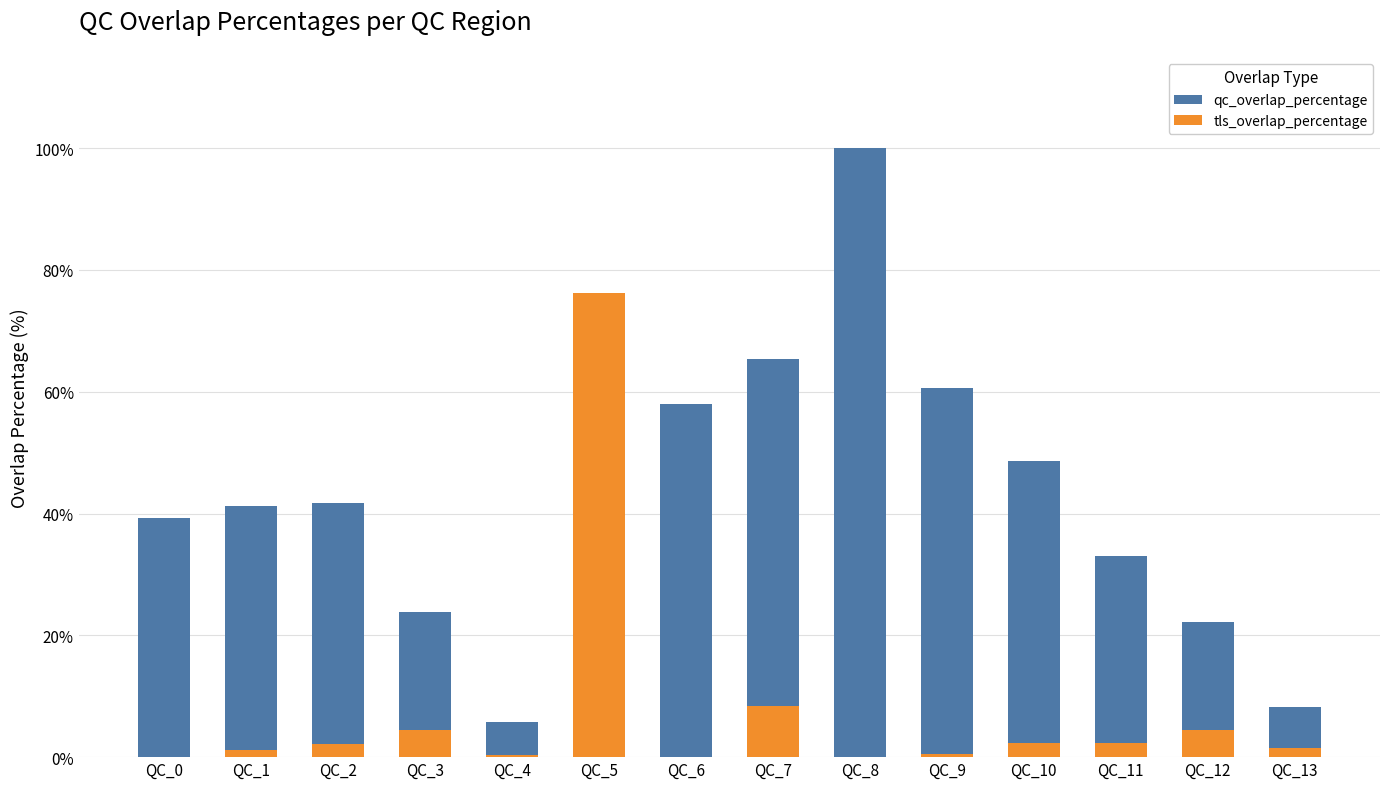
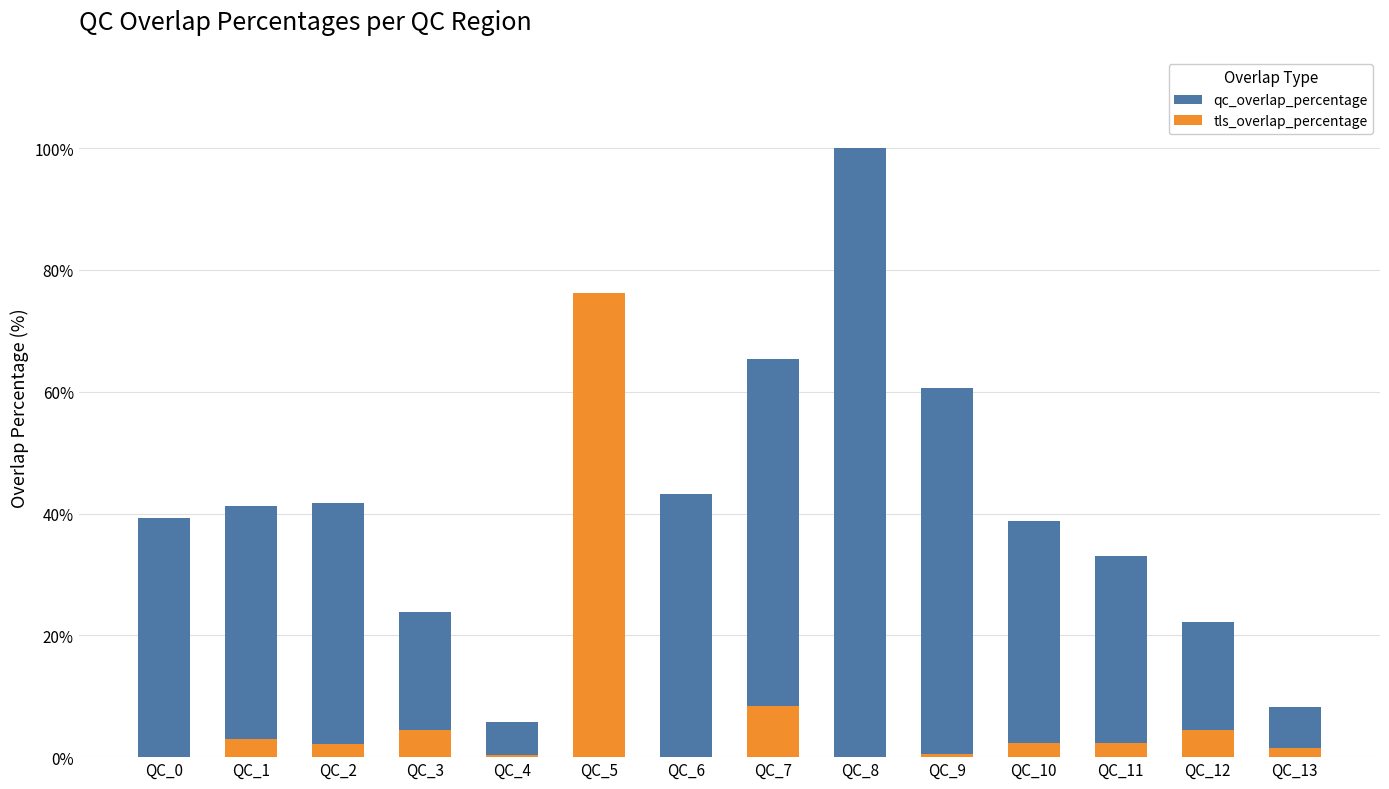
  {
    "qc_overlap_percentage": {
      "QC_0": "39%",
      "QC_1": "41%",
      "QC_2": "42%",
      "QC_3": "24%",
      "QC_4": "6%",
-     "QC_6": "58%",
+     "QC_6": "43%",
      "QC_7": "65%",
      "QC_8": "100%",
      "QC_9": "61%",
-     "QC_10": "49%",
+     "QC_10": "39%",
      "QC_11": "33%",
      "QC_12": "22%",
      "QC_13": "8%"
    },
    "tls_overlap_percentage": {
-     "QC_1": "1%",
+     "QC_1": "3%",
      "QC_5": "76%"
    }
  }
